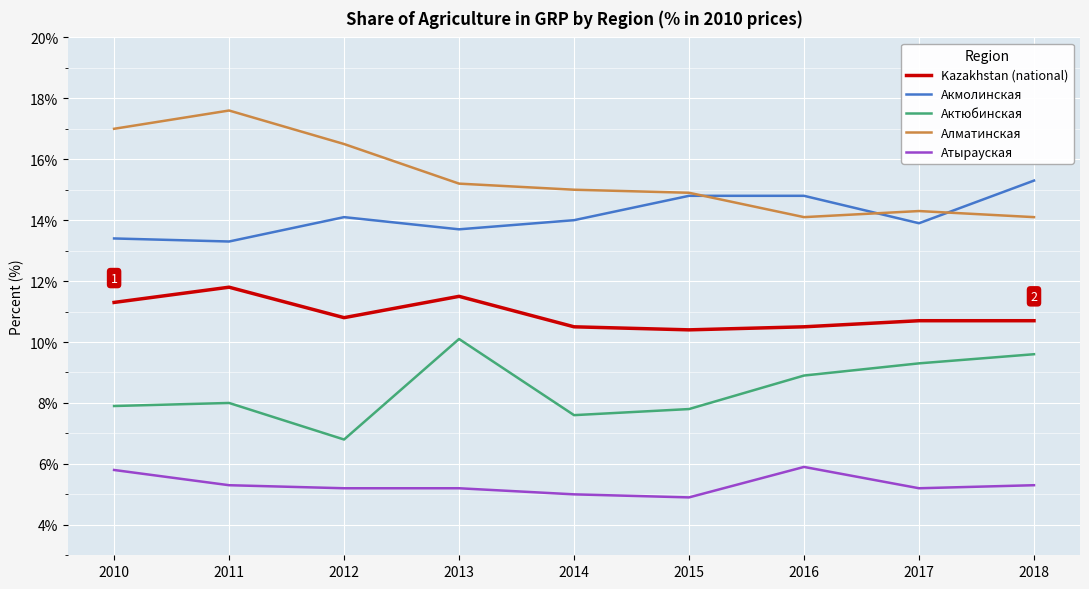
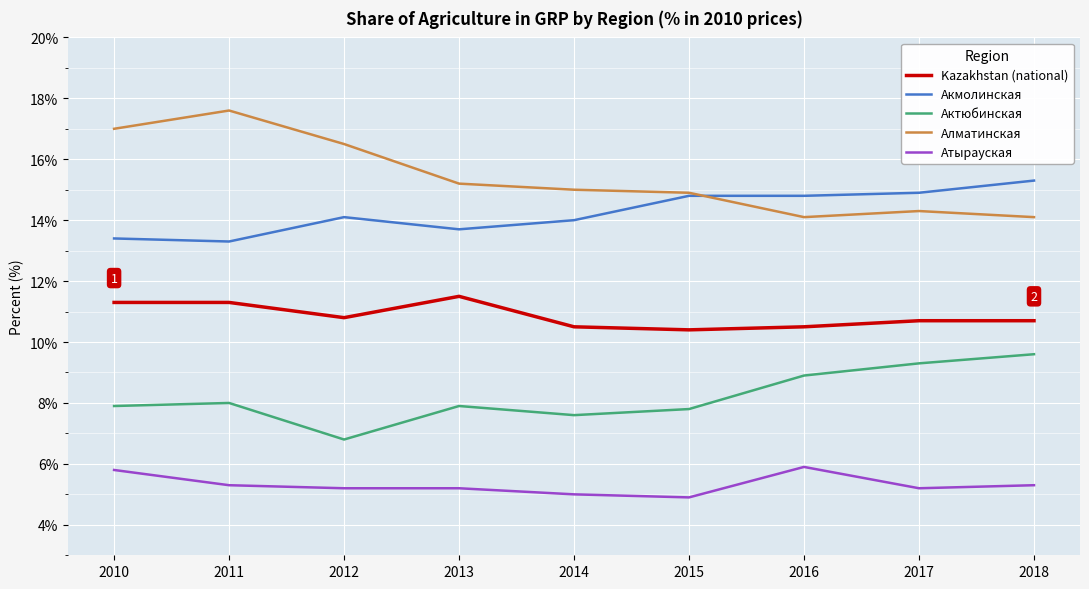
  {
    "Kazakhstan (national)": {
-     "2011": "11.8%",
+     "2011": "11.3%",
      "2012": "10.8%",
      "2013": "11.5%",
      "2014": "10.5%",
      "2015": "10.4%",
      "2016": "10.5%",
      "2017": "10.7%"
    },
    "Акмолинская": {
      "2010": "13.4%",
      "2011": "13.3%",
      "2012": "14.1%",
      "2013": "13.7%",
      "2014": "14.0%",
      "2015": "14.8%",
      "2016": "14.8%",
-     "2017": "13.9%",
+     "2017": "14.9%",
      "2018": "15.3%"
    },
    "Актюбинская": {
      "2010": "7.9%",
      "2011": "8.0%",
      "2012": "6.8%",
-     "2013": "10.1%",
+     "2013": "7.9%",
      "2014": "7.6%",
      "2015": "7.8%",
      "2016": "8.9%",
      "2017": "9.3%",
      "2018": "9.6%"
    },
    "Алматинская": {
      "2010": "17.0%",
      "2011": "17.6%",
      "2012": "16.5%",
      "2013": "15.2%",
      "2014": "15.0%",
      "2015": "14.9%",
      "2016": "14.1%",
      "2017": "14.3%",
      "2018": "14.1%"
    },
    "Атырауская": {
      "2010": "5.8%",
      "2011": "5.3%",
      "2012": "5.2%",
      "2013": "5.2%",
      "2014": "5.0%",
      "2015": "4.9%",
      "2016": "5.9%",
      "2017": "5.2%",
      "2018": "5.3%"
    }
  }
